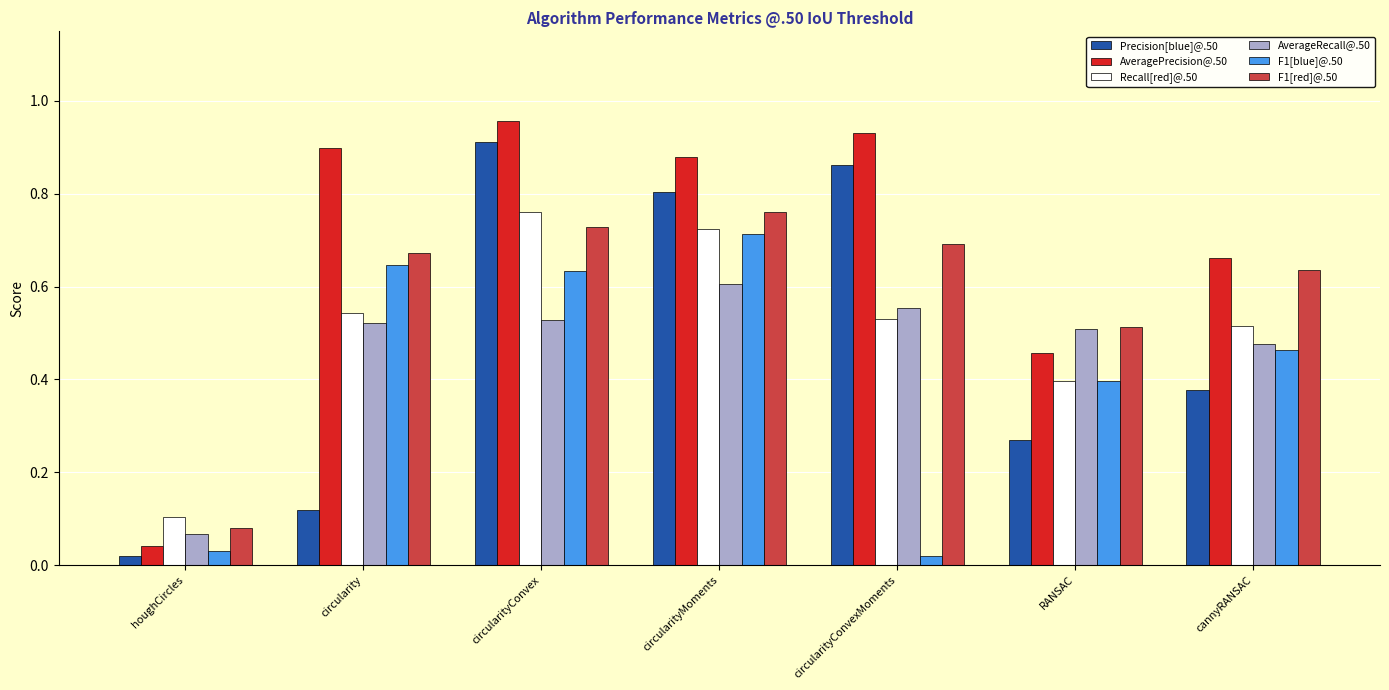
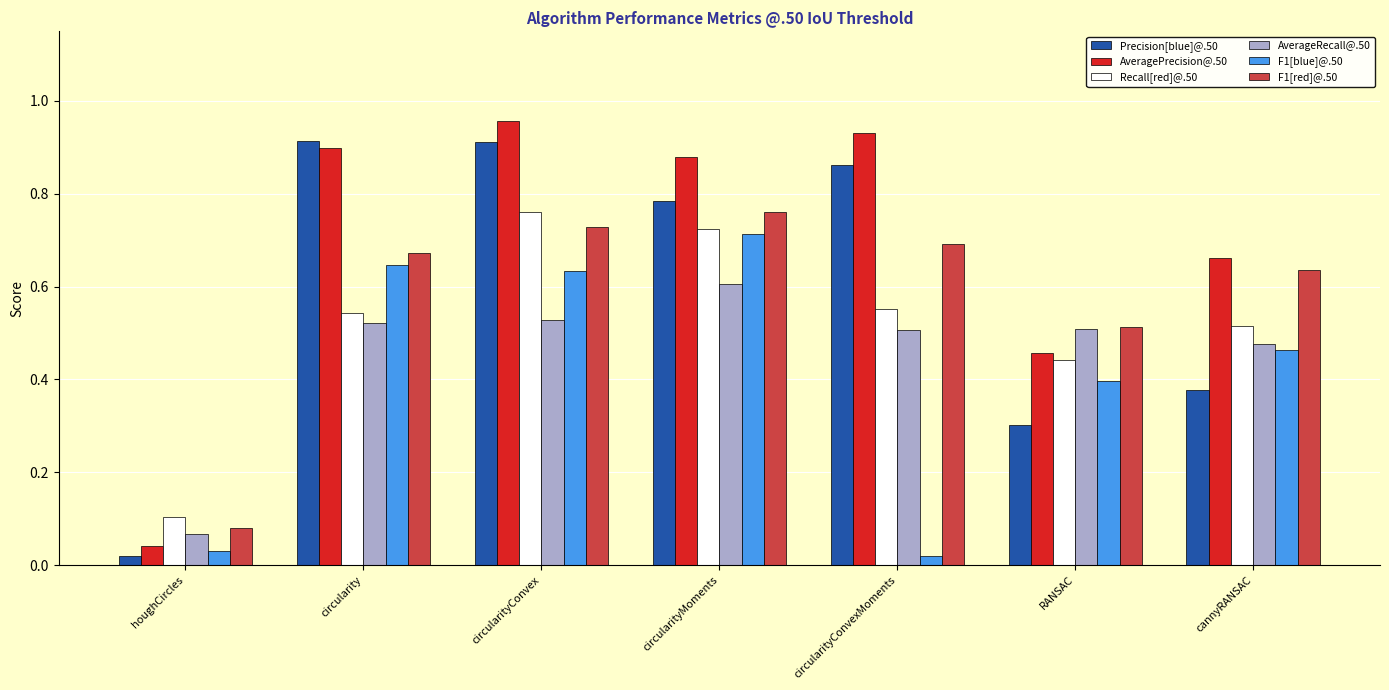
  {
    "Precision[blue]@.50": {
      "houghCircles": 0.02,
-     "circularity": 0.12,
+     "circularity": 0.91,
      "circularityConvex": 0.91,
-     "circularityMoments": 0.80,
+     "circularityMoments": 0.78,
      "circularityConvexMoments": 0.86,
-     "RANSAC": 0.27,
+     "RANSAC": 0.30,
      "cannyRANSAC": 0.38
    },
    "Recall[red]@.50": {
      "houghCircles": 0.10,
      "circularity": 0.54,
      "circularityConvex": 0.76,
      "circularityMoments": 0.73,
-     "circularityConvexMoments": 0.53,
-     "RANSAC": 0.40,
+     "circularityConvexMoments": 0.55,
+     "RANSAC": 0.44,
      "cannyRANSAC": 0.51
    },
    "AverageRecall@.50": {
      "houghCircles": 0.07,
      "circularity": 0.52,
      "circularityConvex": 0.53,
      "circularityMoments": 0.61,
-     "circularityConvexMoments": 0.55,
+     "circularityConvexMoments": 0.51,
      "RANSAC": 0.51,
      "cannyRANSAC": 0.48
    },
    "F1[blue]@.50": {
      "houghCircles": 0.03,
      "circularity": 0.65,
      "circularityConvex": 0.63,
      "circularityMoments": 0.71,
      "circularityConvexMoments": 0.02,
      "RANSAC": 0.40,
      "cannyRANSAC": 0.46
    }
  }
